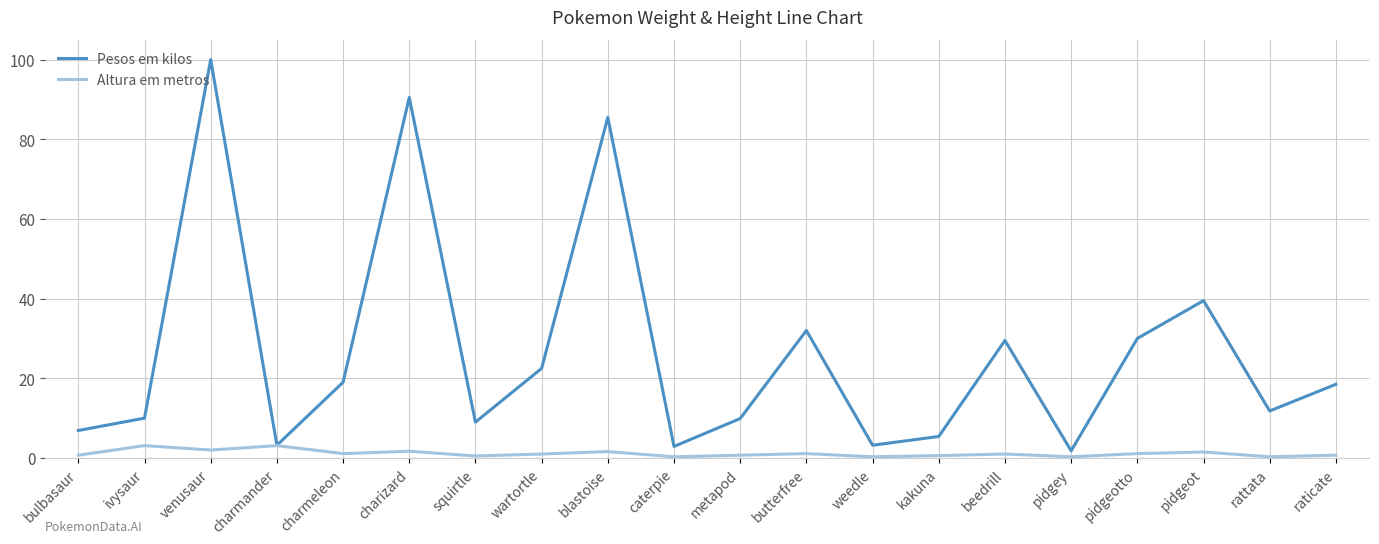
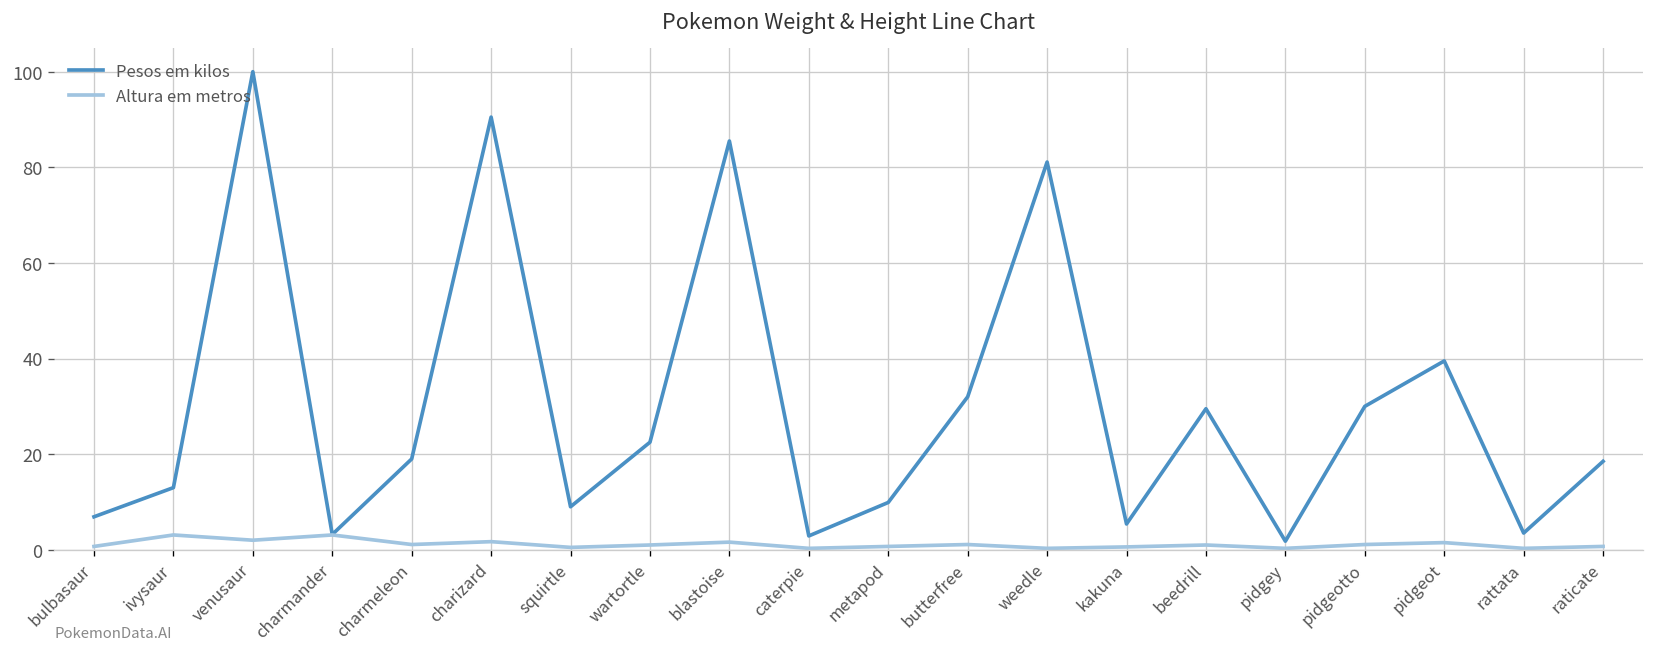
  {
    "Pesos em kilos": {
      "bulbasaur": 7,
-     "ivysaur": 10,
+     "ivysaur": 13,
      "venusaur": 100,
      "charmeleon": 19,
      "charizard": 91,
      "squirtle": 9,
      "wartortle": 23,
      "blastoise": 86,
      "caterpie": 3,
      "metapod": 10,
      "butterfree": 32,
-     "weedle": 3,
+     "weedle": 81,
      "kakuna": 5,
      "beedrill": 30,
      "pidgey": 2,
      "pidgeotto": 30,
      "pidgeot": 40,
-     "rattata": 12,
+     "rattata": 4,
      "raticate": 19
    },
    "Altura em metros": {
      "bulbasaur": 1,
      "ivysaur": 3,
      "venusaur": 2,
      "charmeleon": 1,
      "charizard": 2,
      "squirtle": 1,
      "wartortle": 1,
      "blastoise": 2,
      "caterpie": 0,
      "metapod": 1,
      "butterfree": 1,
      "weedle": 0,
      "kakuna": 1,
      "beedrill": 1,
      "pidgey": 0,
      "pidgeotto": 1,
      "pidgeot": 2,
      "rattata": 0,
      "raticate": 1
    }
  }
